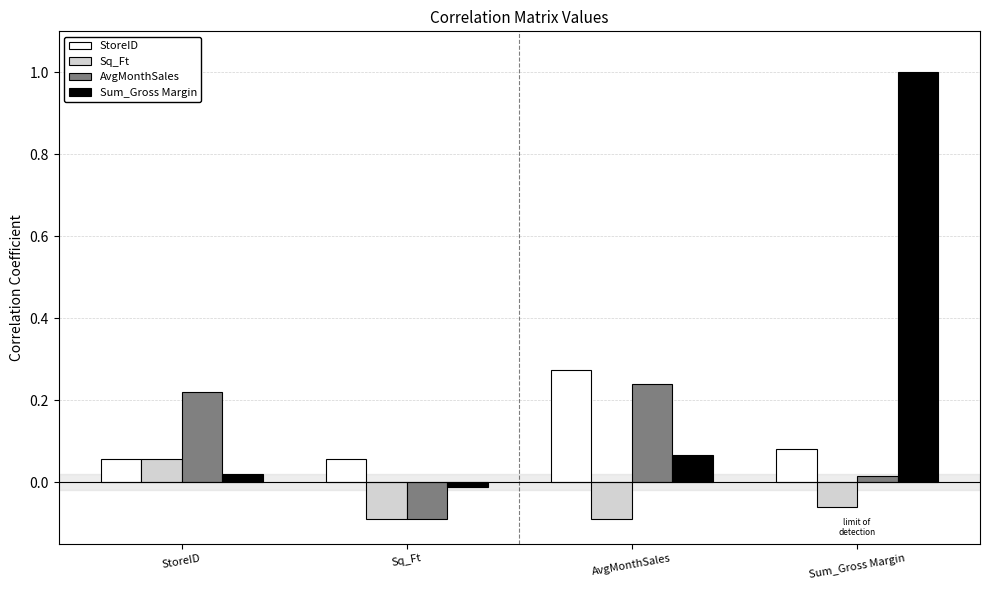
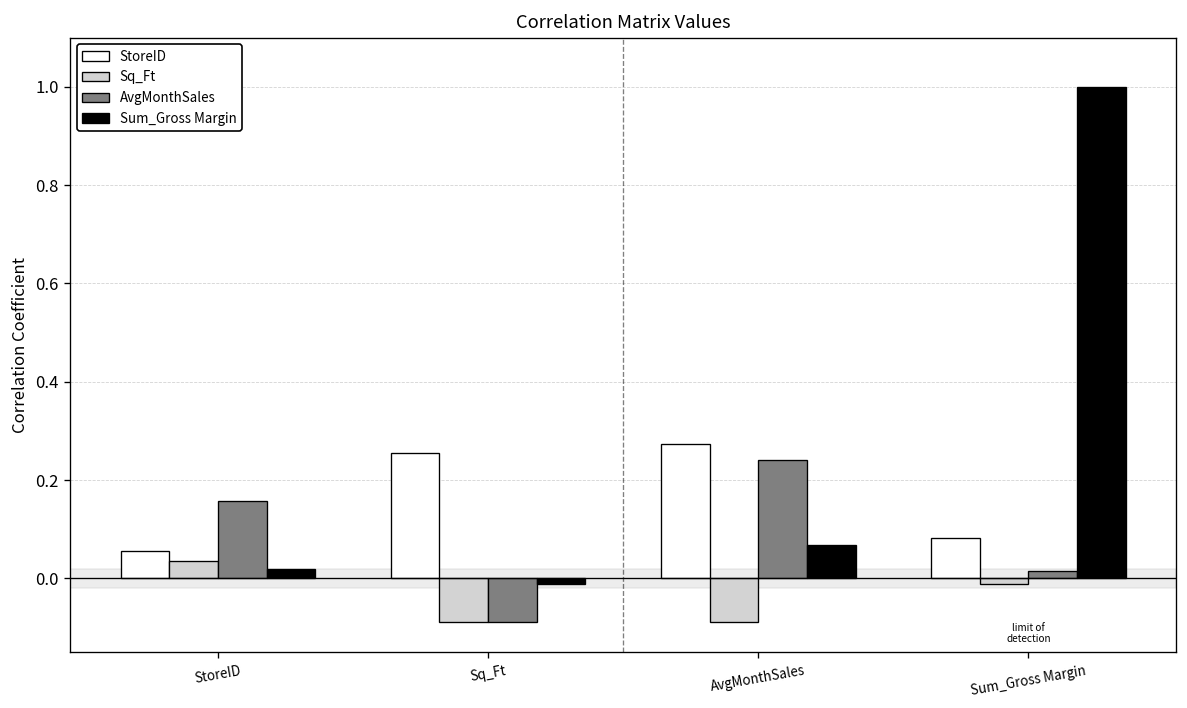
  {
    "StoreID": {
      "StoreID": 0.06,
-     "Sq_Ft": 0.06,
+     "Sq_Ft": 0.25,
      "AvgMonthSales": 0.27,
      "Sum_Gross Margin": 0.08
    },
    "Sq_Ft": {
-     "StoreID": 0.06,
+     "StoreID": 0.04,
      "Sq_Ft": -0.09,
      "AvgMonthSales": -0.09,
-     "Sum_Gross Margin": -0.06
+     "Sum_Gross Margin": -0.01
    },
    "AvgMonthSales": {
-     "StoreID": 0.22,
+     "StoreID": 0.16,
      "Sq_Ft": -0.09,
      "AvgMonthSales": 0.24,
      "Sum_Gross Margin": 0.01
    },
    "Sum_Gross Margin": {
      "StoreID": 0.02,
      "Sq_Ft": -0.01,
      "AvgMonthSales": 0.07,
      "Sum_Gross Margin": 1.00
    }
  }
